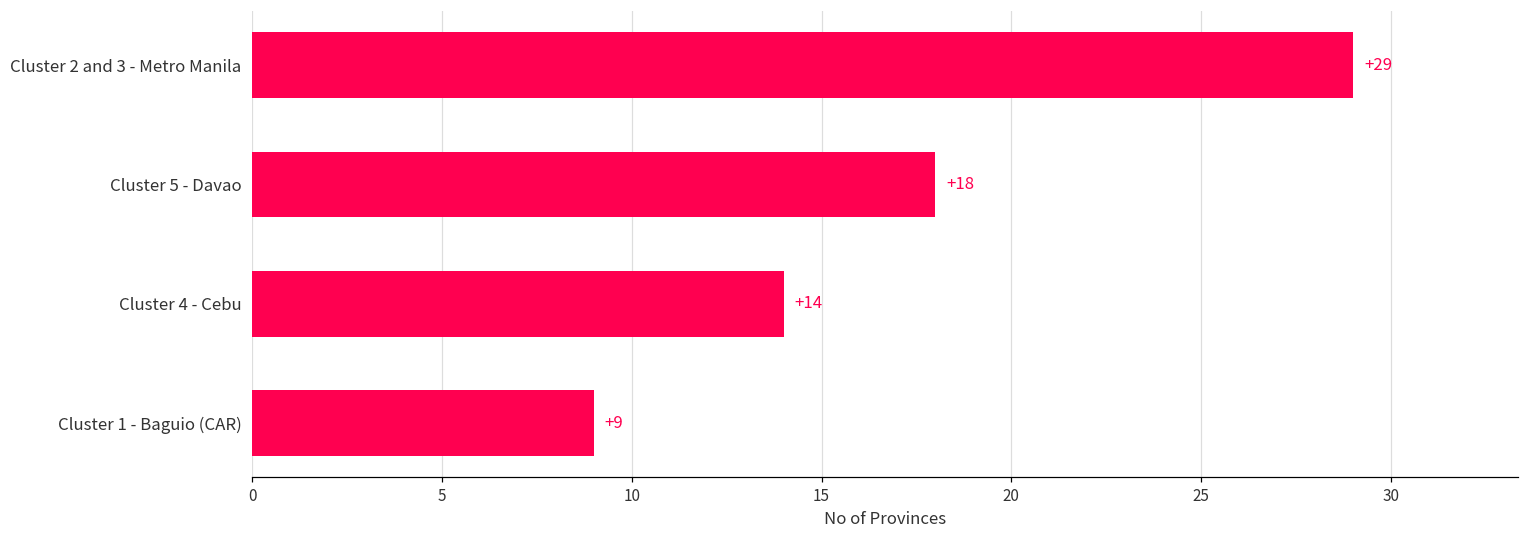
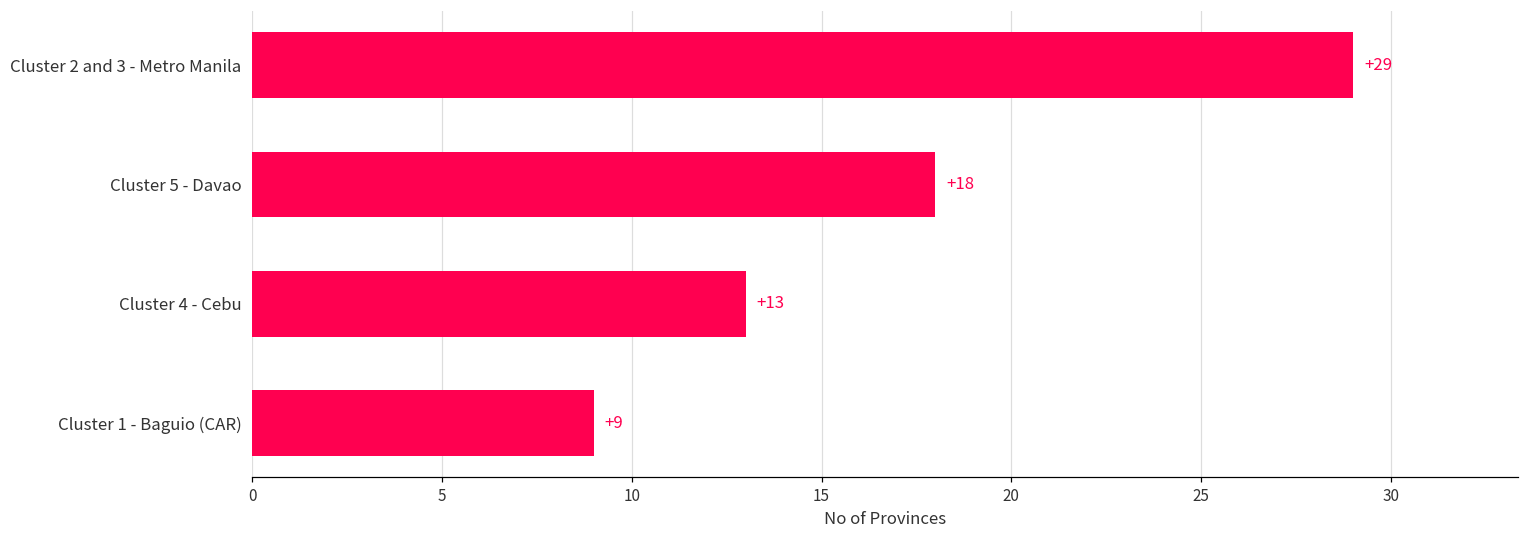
  {
    "Cluster 2 and 3 - Metro Manila": "+29",
    "Cluster 5 - Davao": "+18",
-   "Cluster 4 - Cebu": "+14",
+   "Cluster 4 - Cebu": "+13",
    "Cluster 1 - Baguio (CAR)": "+9"
  }
